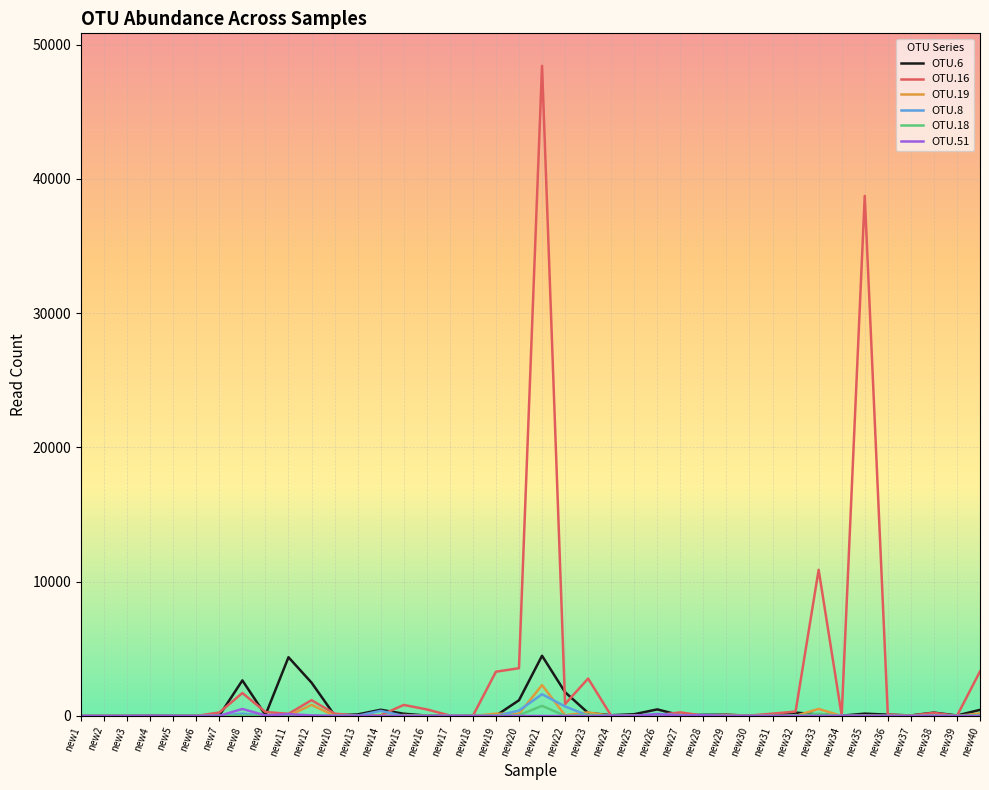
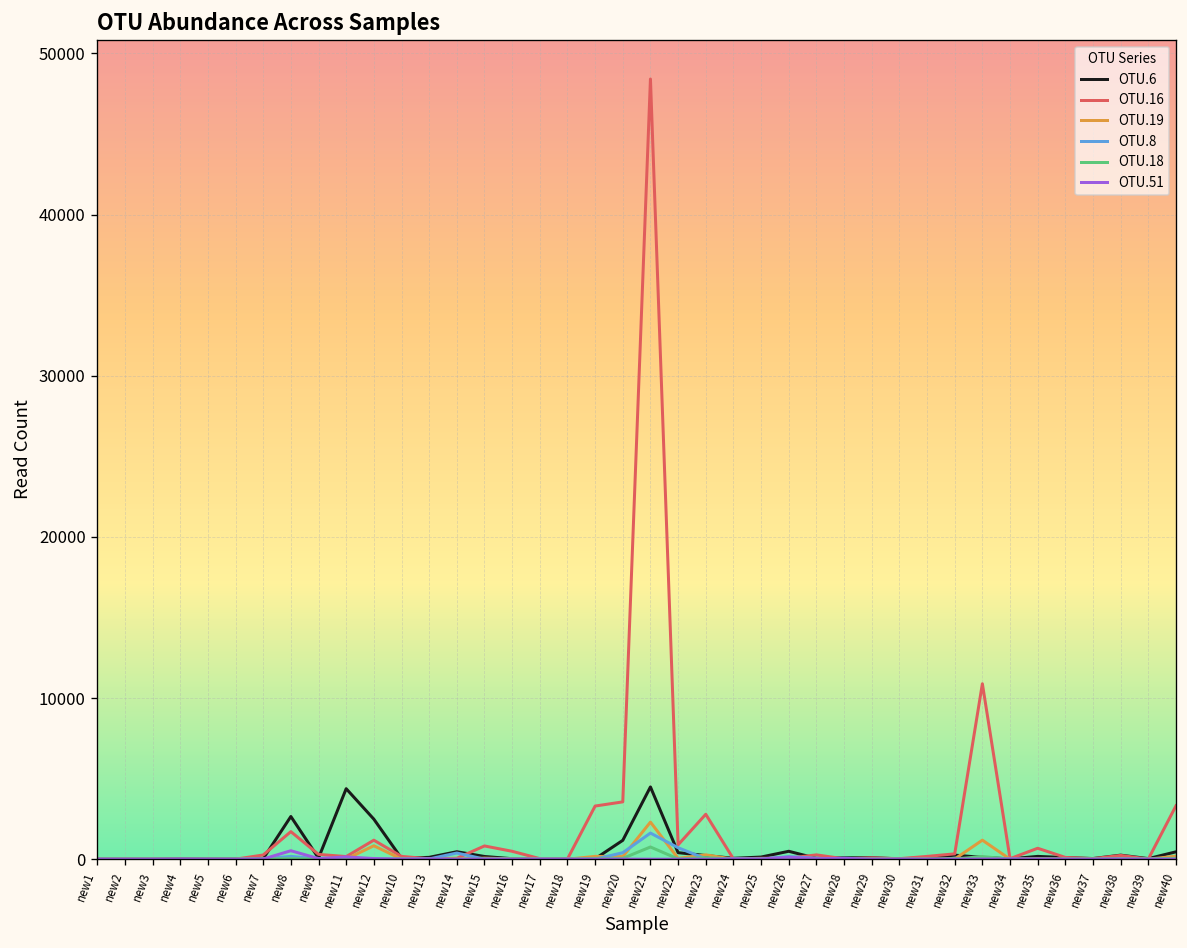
  {
    "OTU.6": {
      "new8": 2700,
      "new11": 4400,
      "new12": 2500,
      "new20": 1200,
      "new21": 4500,
-     "new22": 1800,
+     "new22": 400,
      "new26": 500,
      "new40": 500
    },
    "OTU.16": {
      "new7": 300,
      "new8": 1700,
      "new9": 300,
      "new12": 1200,
      "new15": 800,
      "new16": 500,
      "new19": 3300,
      "new20": 3600,
      "new21": 48400,
      "new23": 2800,
      "new27": 300,
      "new33": 10900,
-     "new35": 38700,
+     "new35": 700,
      "new40": 3300
    },
    "OTU.19": {
      "new12": 800,
      "new21": 2300,
-     "new33": 500
+     "new33": 1200
    },
    "OTU.8": {
      "new20": 400,
      "new21": 1600
    },
    "OTU.18": {
      "new21": 800
    },
    "OTU.51": {
      "new8": 500,
      "new21": 0
    }
  }
